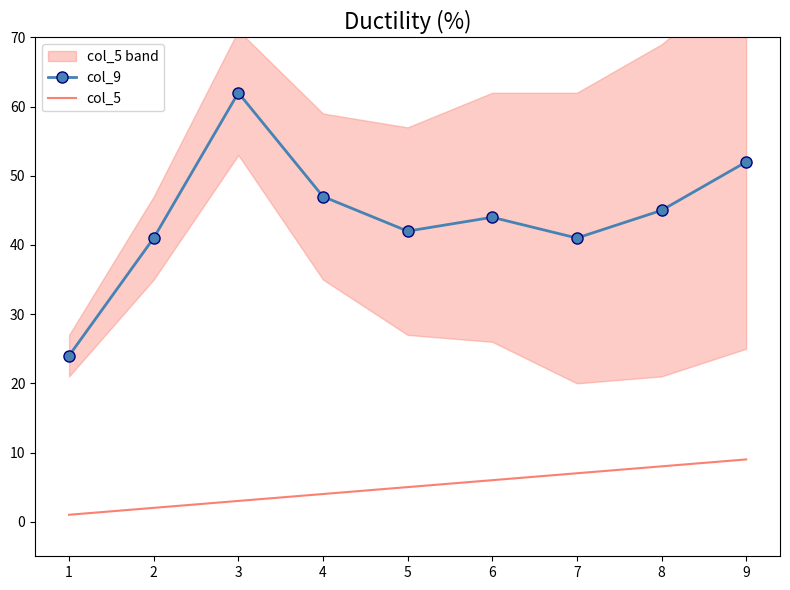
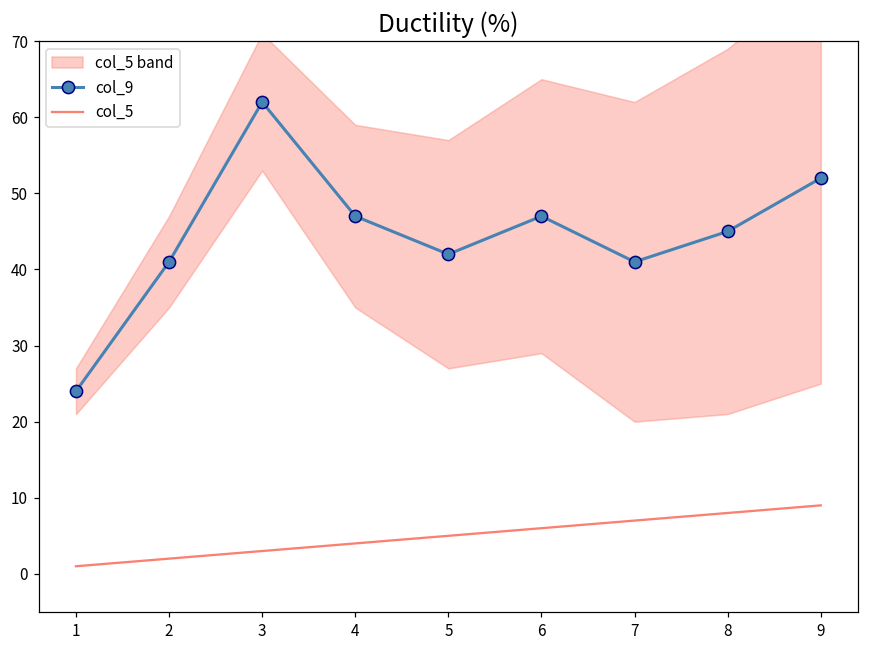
  {
    "col_9": {
      "1": 24,
      "2": 41,
      "3": 62,
      "4": 47,
      "5": 42,
-     "6": 44,
+     "6": 47,
      "7": 41,
      "8": 45,
      "9": 52
    }
  }
